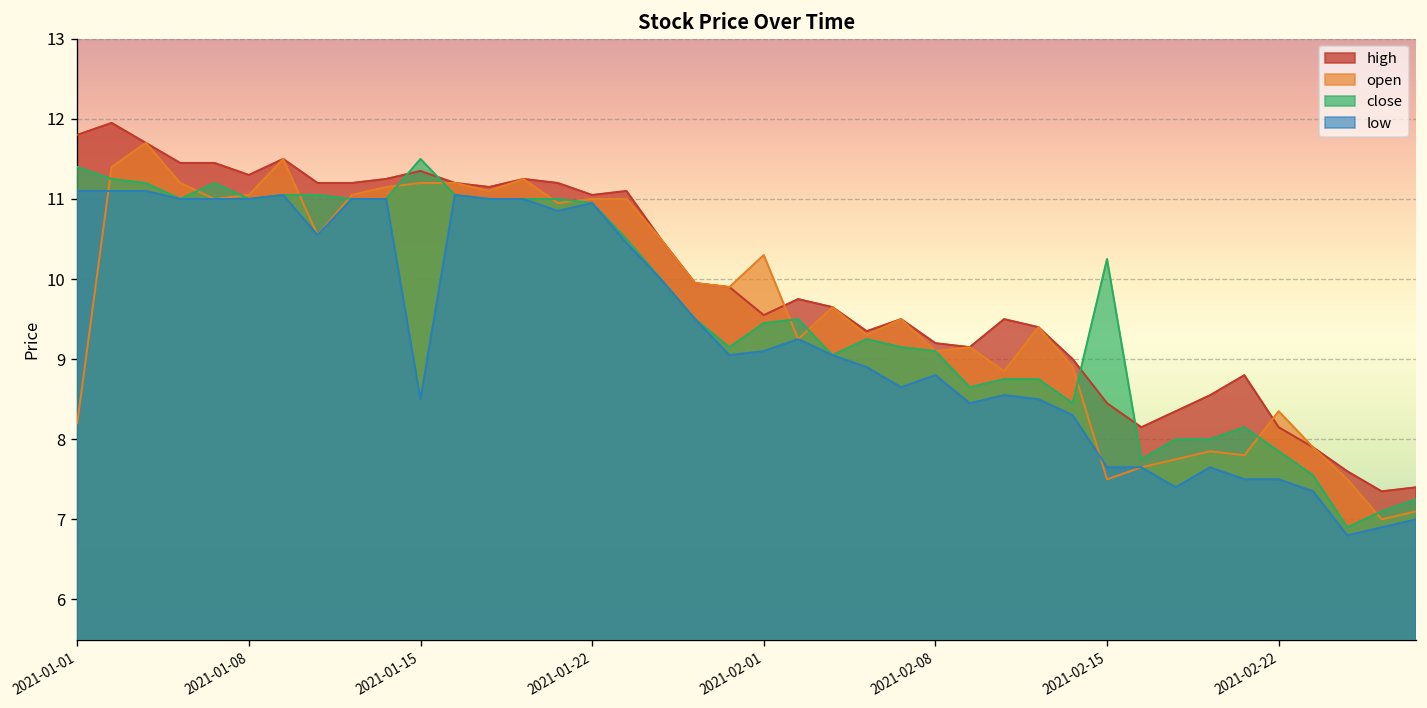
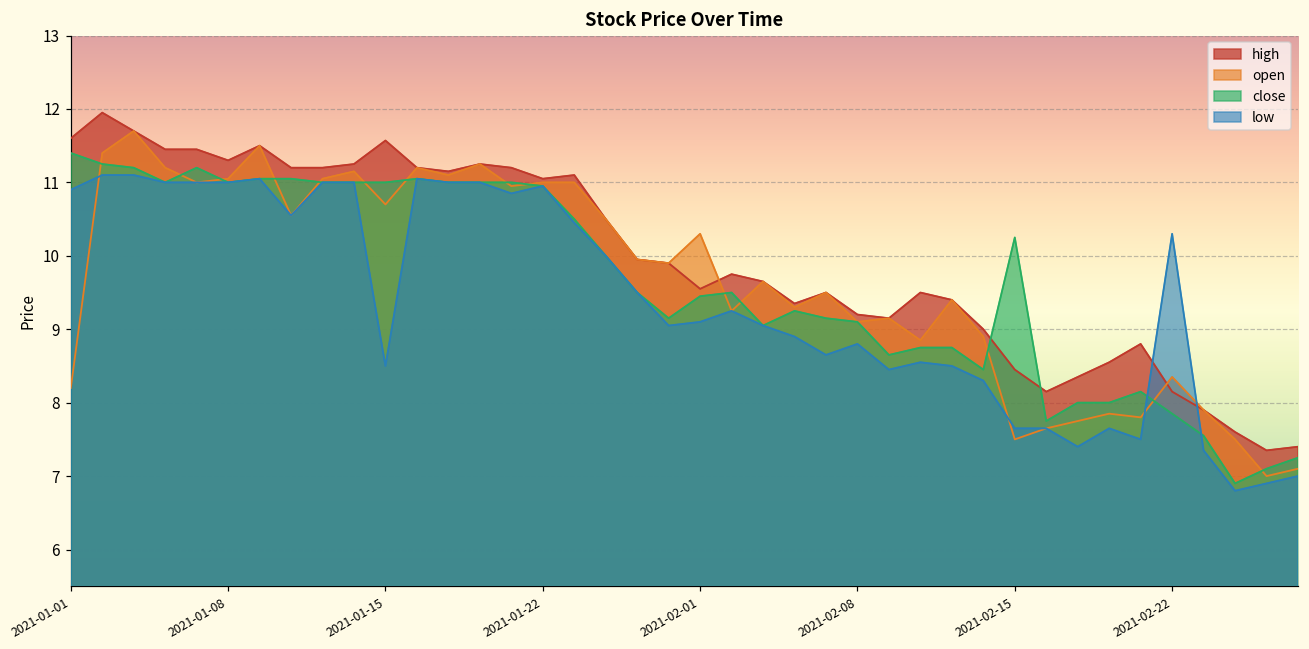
  {
    "high": {
-     "2021-01-01": 11.8,
+     "2021-01-01": 11.6,
      "2021-01-08": 11.3,
-     "2021-01-15": 11.4,
+     "2021-01-15": 11.6,
      "2021-01-22": 11.1,
      "2021-02-01": 9.6,
      "2021-02-08": 9.2,
      "2021-02-15": 8.5,
      "2021-02-22": 8.2
    },
    "open": {
      "2021-01-01": 8.2,
      "2021-01-08": 11.1,
-     "2021-01-15": 11.2,
+     "2021-01-15": 10.7,
      "2021-01-22": 11.0,
      "2021-02-01": 10.3,
      "2021-02-15": 7.5,
      "2021-02-22": 8.4
    },
    "close": {
      "2021-01-01": 11.4,
-     "2021-01-15": 11.5,
+     "2021-01-15": 11.0,
      "2021-02-01": 9.5,
      "2021-02-15": 10.3,
      "2021-02-22": 7.9
    },
    "low": {
-     "2021-01-01": 11.1,
+     "2021-01-01": 10.9,
      "2021-01-15": 8.5,
      "2021-02-01": 9.1,
      "2021-02-08": 8.8,
      "2021-02-15": 7.7,
-     "2021-02-22": 7.5
+     "2021-02-22": 10.3
    }
  }
